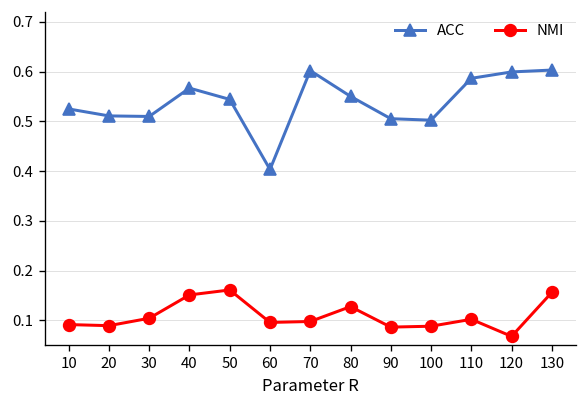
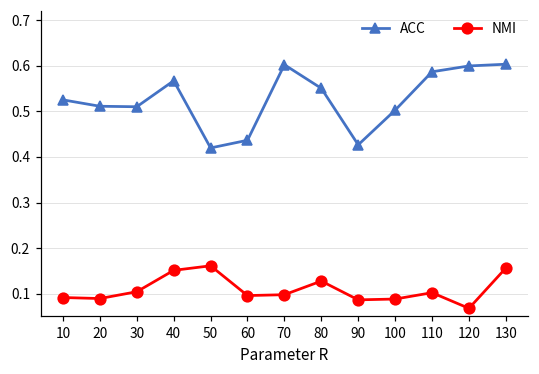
  {
    "ACC": {
      "10": 0.53,
      "20": 0.51,
      "30": 0.51,
      "40": 0.57,
-     "50": 0.54,
-     "60": 0.40,
+     "50": 0.42,
+     "60": 0.44,
      "70": 0.60,
      "80": 0.55,
-     "90": 0.51,
+     "90": 0.43,
      "100": 0.50,
      "110": 0.59,
      "120": 0.60,
      "130": 0.60
    },
    "NMI": {
      "10": 0.09,
      "20": 0.09,
      "30": 0.10,
      "40": 0.15,
      "50": 0.16,
      "60": 0.10,
      "70": 0.10,
      "80": 0.13,
      "90": 0.09,
      "100": 0.09,
      "110": 0.10,
      "120": 0.07,
      "130": 0.16
    }
  }
